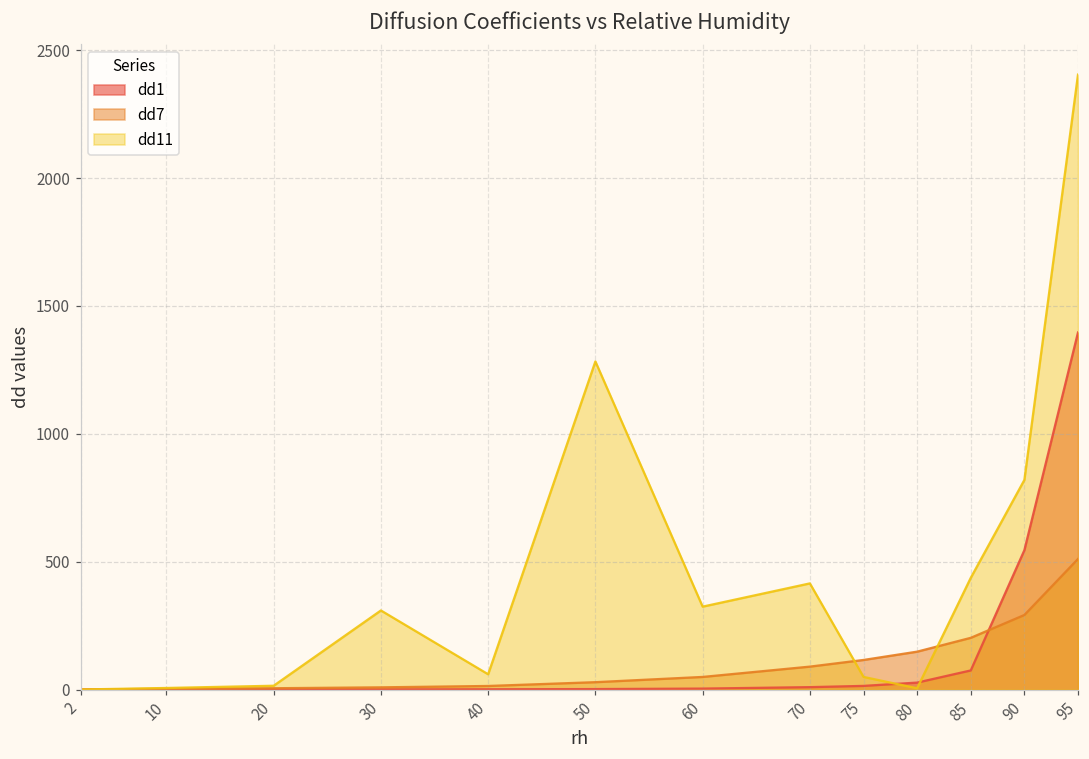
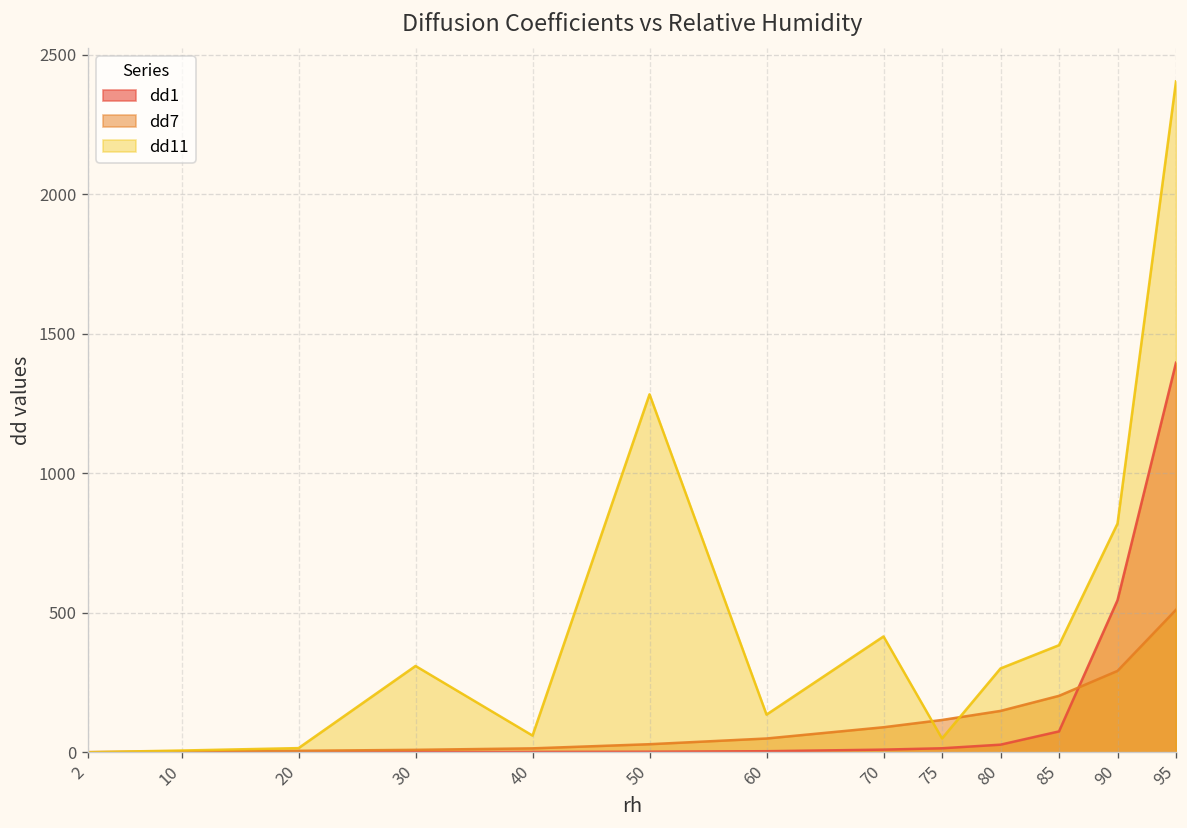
  {
    "dd11": {
      "30": 310,
      "40": 60,
      "50": 1280,
-     "60": 320,
+     "60": 130,
      "70": 420,
      "75": 50,
-     "80": 0,
-     "85": 440,
+     "80": 300,
+     "85": 380,
      "90": 820,
      "95": 2400
    }
  }
